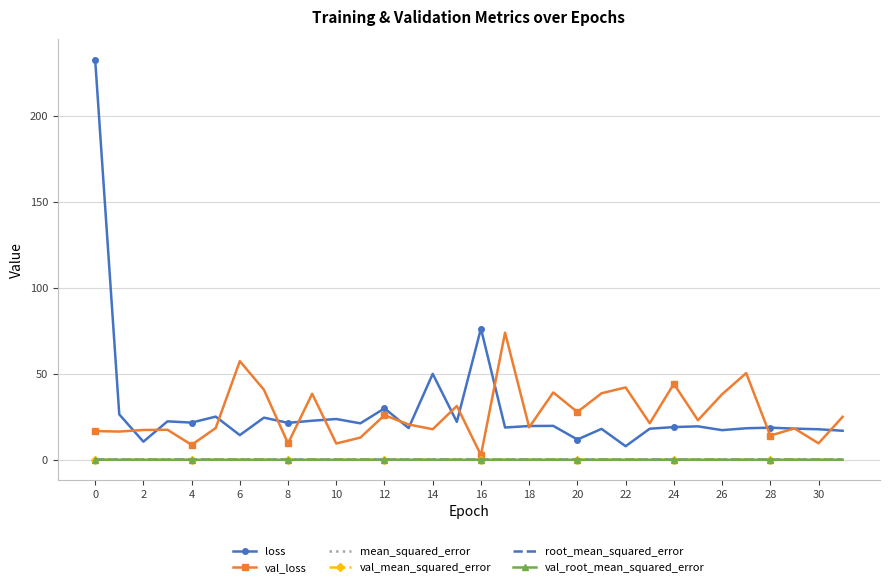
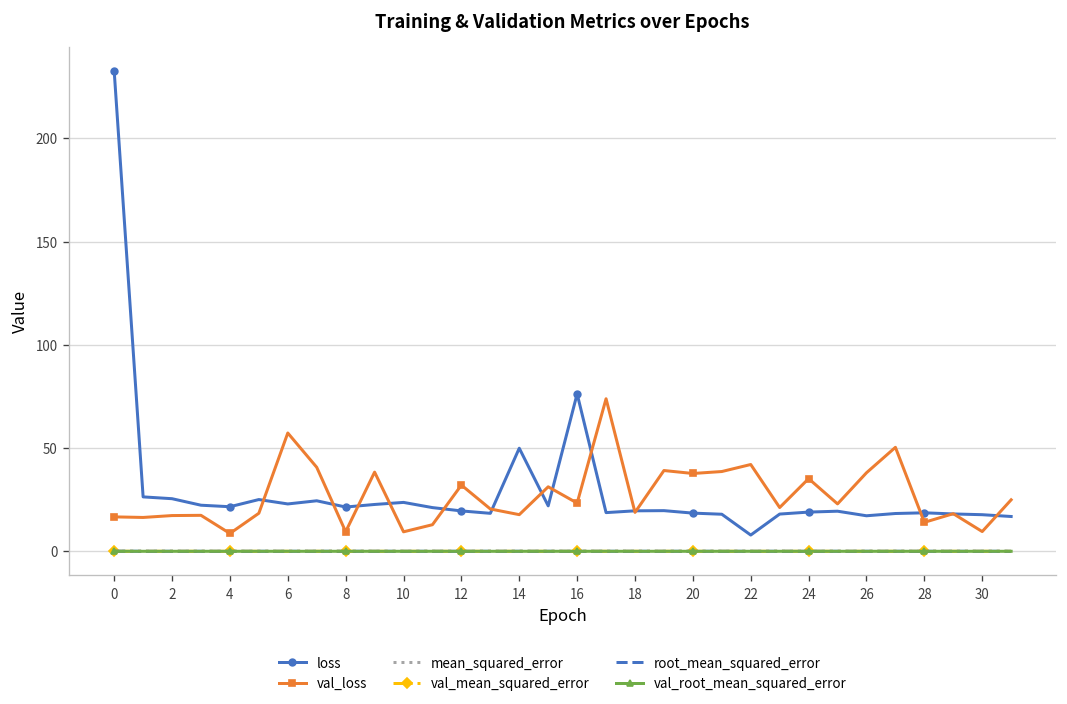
  {
    "loss": {
      "0": 233,
-     "2": 11,
+     "2": 25,
      "4": 22,
-     "6": 14,
+     "6": 23,
      "8": 21,
      "10": 24,
-     "12": 30,
+     "12": 20,
      "14": 50,
      "16": 76,
-     "20": 12,
+     "20": 18,
      "22": 8,
      "24": 19,
      "26": 17,
      "28": 19,
      "30": 18
    },
    "val_loss": {
      "0": 17,
      "2": 17,
      "4": 9,
      "6": 57,
      "8": 9,
      "10": 9,
-     "12": 26,
+     "12": 32,
      "14": 18,
-     "16": 3,
-     "20": 28,
+     "16": 23,
+     "20": 38,
      "22": 42,
-     "24": 44,
+     "24": 35,
      "26": 38,
      "28": 14,
      "30": 10
    },
    "val_root_mean_squared_error": {
      "0": 0,
      "2": 0,
      "4": 0,
      "6": 0,
      "8": 0,
      "10": 0,
      "12": 0,
      "14": 0,
      "16": 0,
      "18": 0,
      "20": 0,
      "22": 0,
      "24": 0,
      "26": 0,
      "28": 0,
      "30": 0
    }
  }
